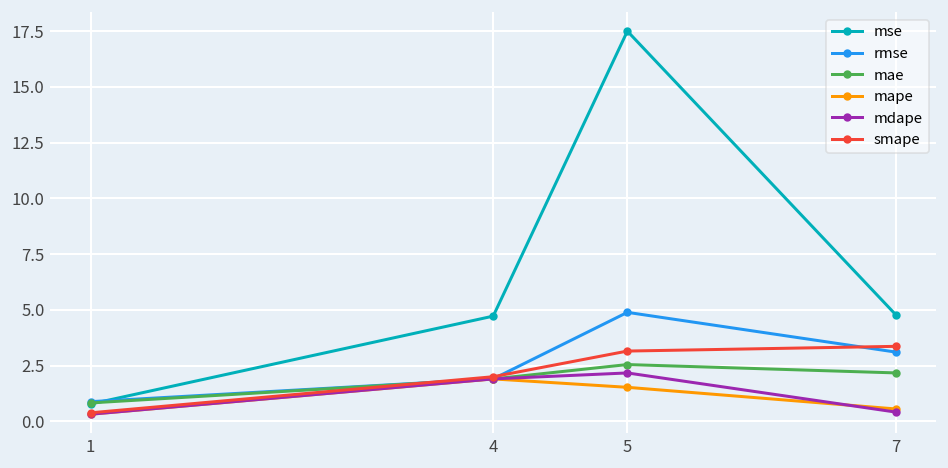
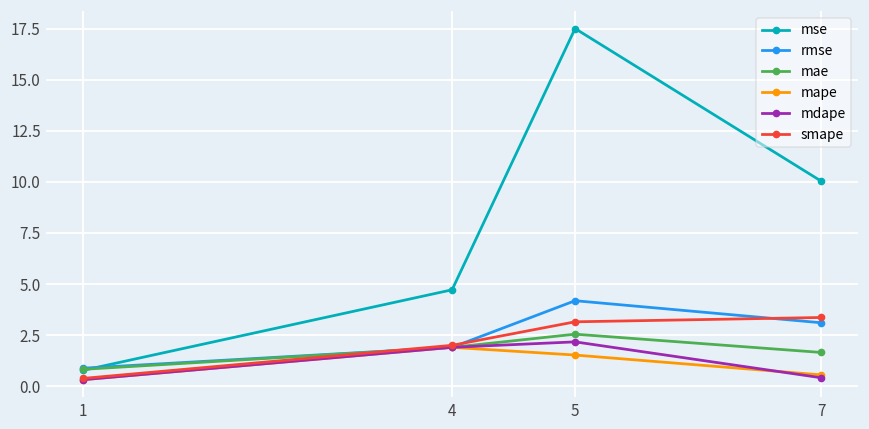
  {
    "mse": {
      "4": 4.7,
      "5": 17.5,
-     "7": 4.8
+     "7": 10.0
    },
    "rmse": {
-     "5": 4.9,
+     "5": 4.2,
      "7": 3.1
    },
    "mae": {
      "5": 2.5,
-     "7": 2.2
+     "7": 1.7
    },
    "mape": {
      "5": 1.5,
      "7": 0.6
    },
    "mdape": {
      "5": 2.2,
      "7": 0.4
    },
    "smape": {
      "5": 3.2,
      "7": 3.4
    }
  }
